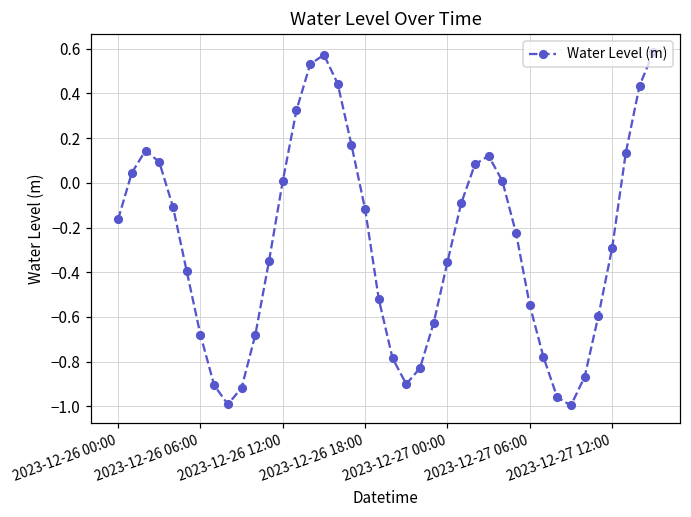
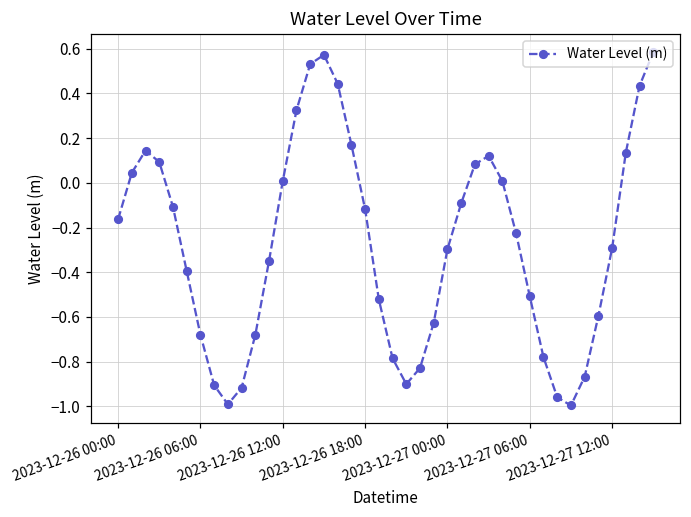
  {
    "2023-12-26 00:00": -0.16,
    "2023-12-26 06:00": -0.68,
    "2023-12-26 12:00": 0.01,
    "2023-12-26 18:00": -0.12,
-   "2023-12-27 00:00": -0.35,
-   "2023-12-27 06:00": -0.55,
+   "2023-12-27 00:00": -0.30,
+   "2023-12-27 06:00": -0.51,
    "2023-12-27 12:00": -0.29
  }
